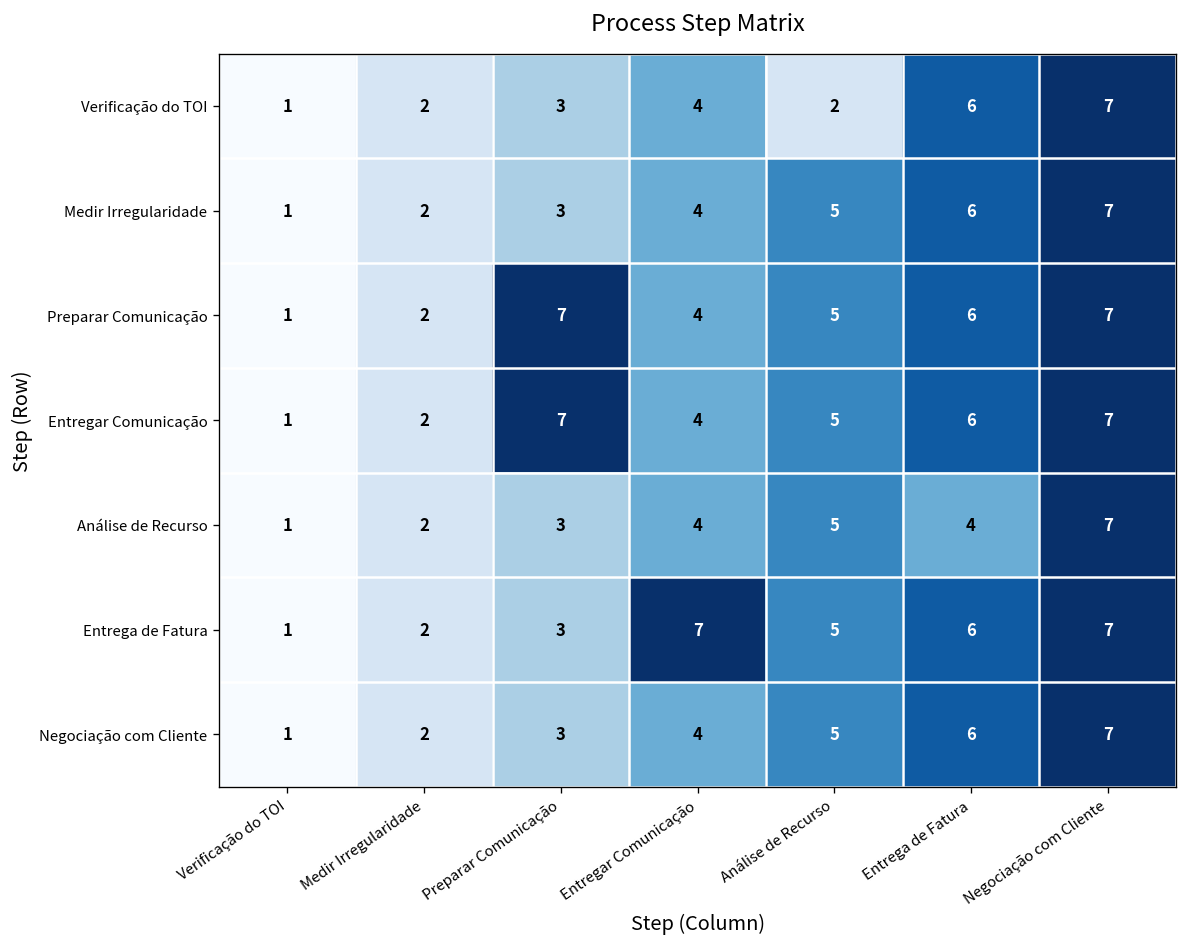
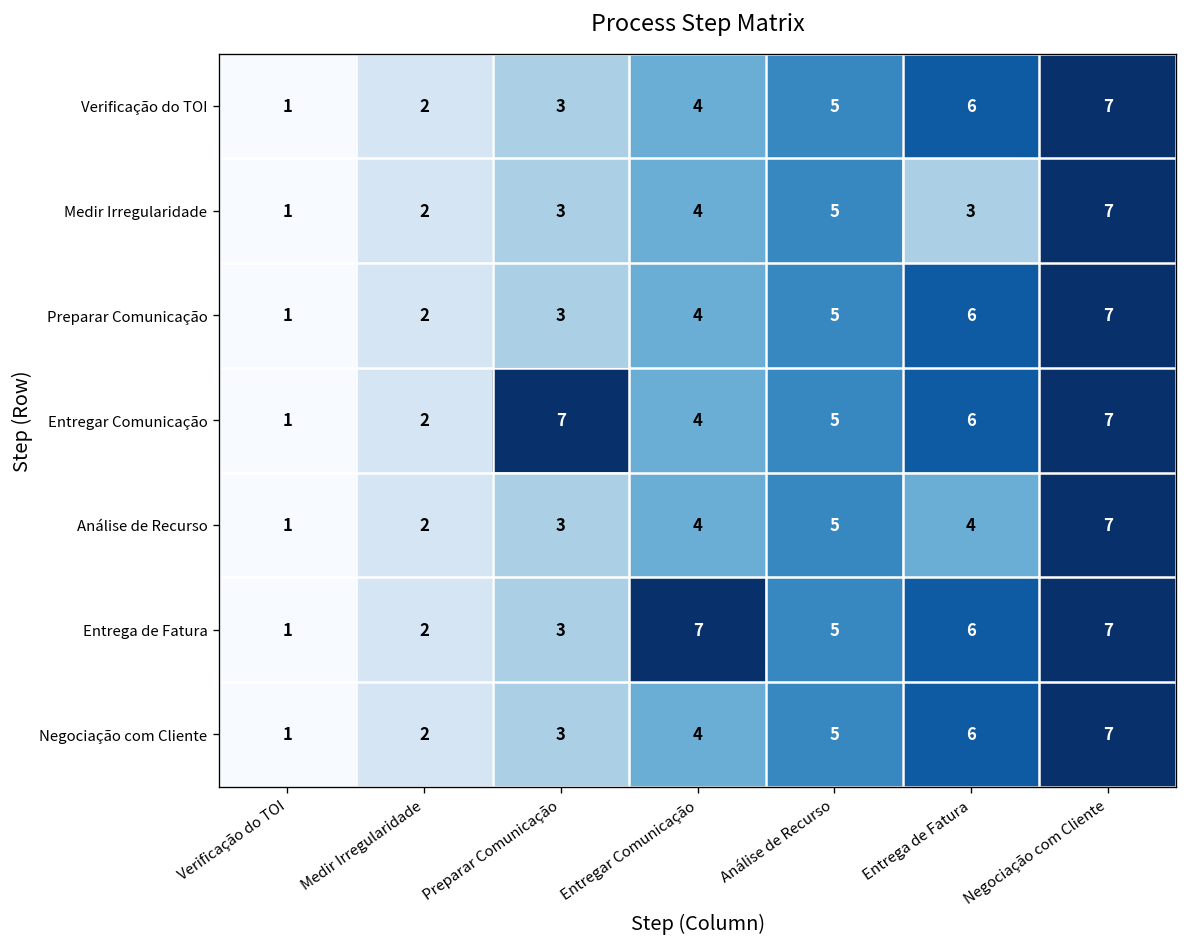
  {
    "Verificação do TOI": {
      "Verificação do TOI": 1,
      "Medir Irregularidade": 2,
      "Preparar Comunicação": 3,
      "Entregar Comunicação": 4,
-     "Análise de Recurso": 2,
+     "Análise de Recurso": 5,
      "Entrega de Fatura": 6,
      "Negociação com Cliente": 7
    },
    "Medir Irregularidade": {
      "Verificação do TOI": 1,
      "Medir Irregularidade": 2,
      "Preparar Comunicação": 3,
      "Entregar Comunicação": 4,
      "Análise de Recurso": 5,
-     "Entrega de Fatura": 6,
+     "Entrega de Fatura": 3,
      "Negociação com Cliente": 7
    },
    "Preparar Comunicação": {
      "Verificação do TOI": 1,
      "Medir Irregularidade": 2,
-     "Preparar Comunicação": 7,
+     "Preparar Comunicação": 3,
      "Entregar Comunicação": 4,
      "Análise de Recurso": 5,
      "Entrega de Fatura": 6,
      "Negociação com Cliente": 7
    },
    "Entregar Comunicação": {
      "Verificação do TOI": 1,
      "Medir Irregularidade": 2,
      "Preparar Comunicação": 7,
      "Entregar Comunicação": 4,
      "Análise de Recurso": 5,
      "Entrega de Fatura": 6,
      "Negociação com Cliente": 7
    },
    "Análise de Recurso": {
      "Verificação do TOI": 1,
      "Medir Irregularidade": 2,
      "Preparar Comunicação": 3,
      "Entregar Comunicação": 4,
      "Análise de Recurso": 5,
      "Entrega de Fatura": 4,
      "Negociação com Cliente": 7
    },
    "Entrega de Fatura": {
      "Verificação do TOI": 1,
      "Medir Irregularidade": 2,
      "Preparar Comunicação": 3,
      "Entregar Comunicação": 7,
      "Análise de Recurso": 5,
      "Entrega de Fatura": 6,
      "Negociação com Cliente": 7
    },
    "Negociação com Cliente": {
      "Verificação do TOI": 1,
      "Medir Irregularidade": 2,
      "Preparar Comunicação": 3,
      "Entregar Comunicação": 4,
      "Análise de Recurso": 5,
      "Entrega de Fatura": 6,
      "Negociação com Cliente": 7
    }
  }
